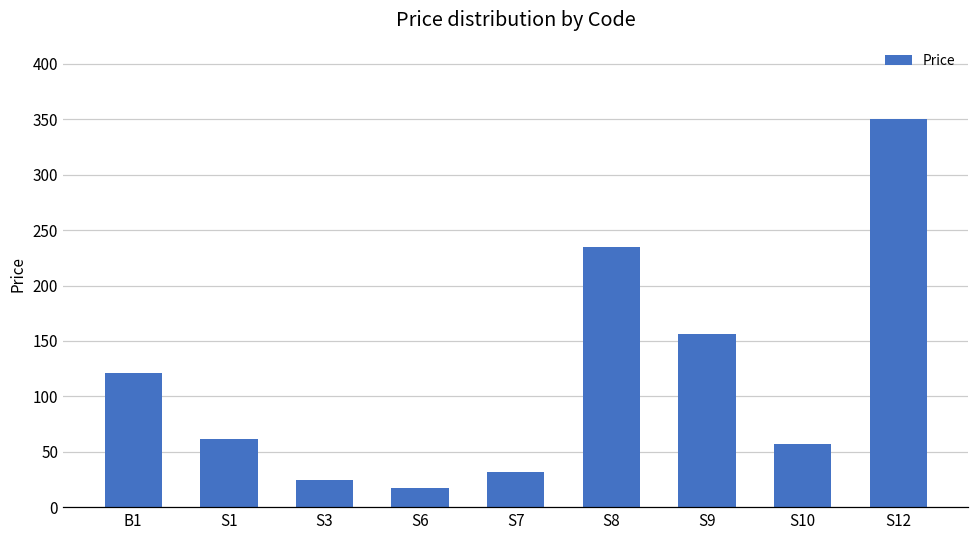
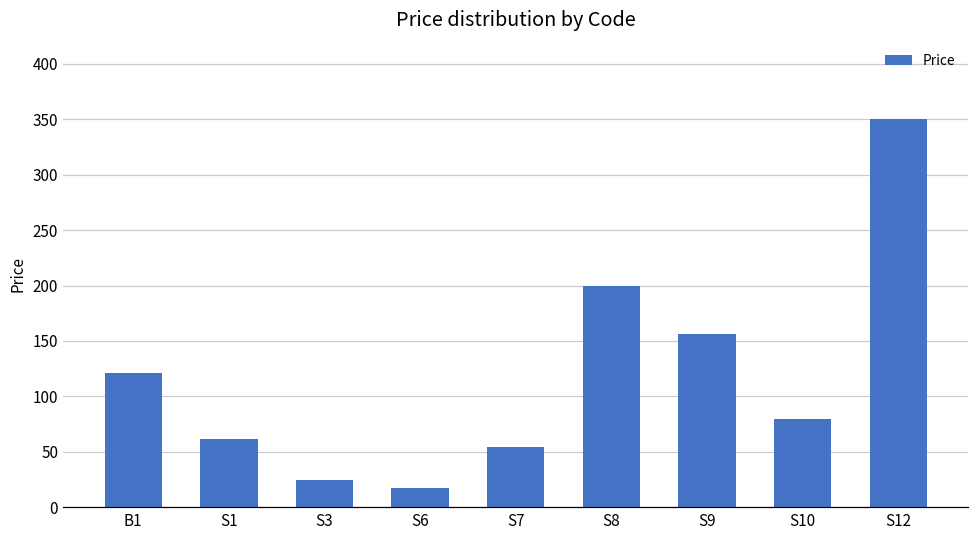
  {
    "B1": 121,
    "S1": 62,
    "S3": 25,
    "S6": 17,
-   "S7": 32,
-   "S8": 235,
+   "S7": 54,
+   "S8": 200,
    "S9": 156,
-   "S10": 57,
+   "S10": 80,
    "S12": 350
  }
